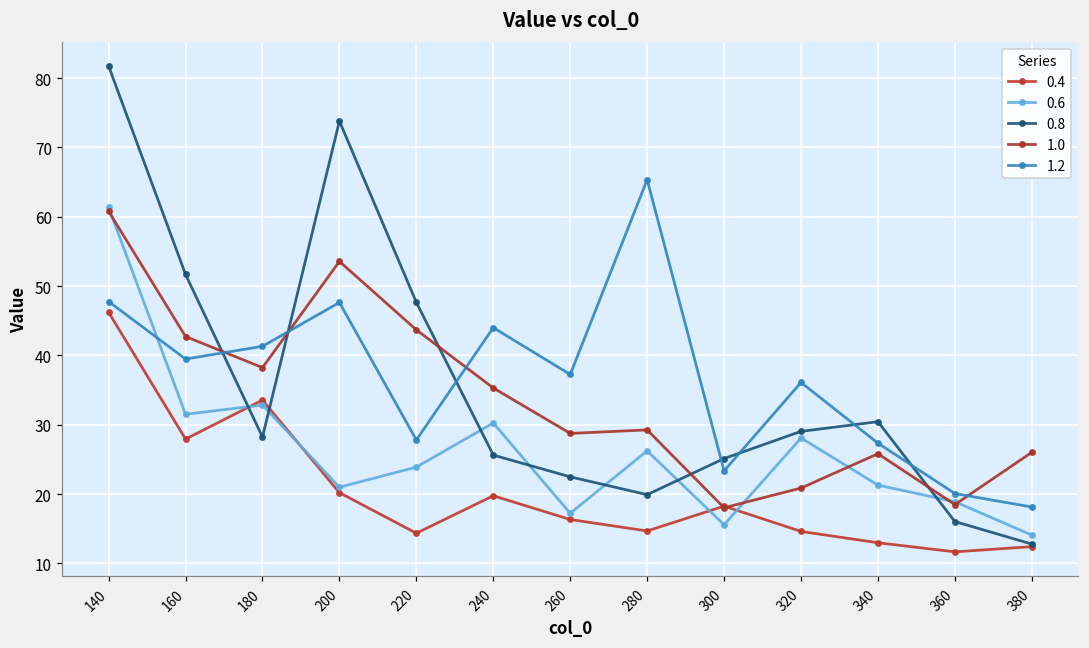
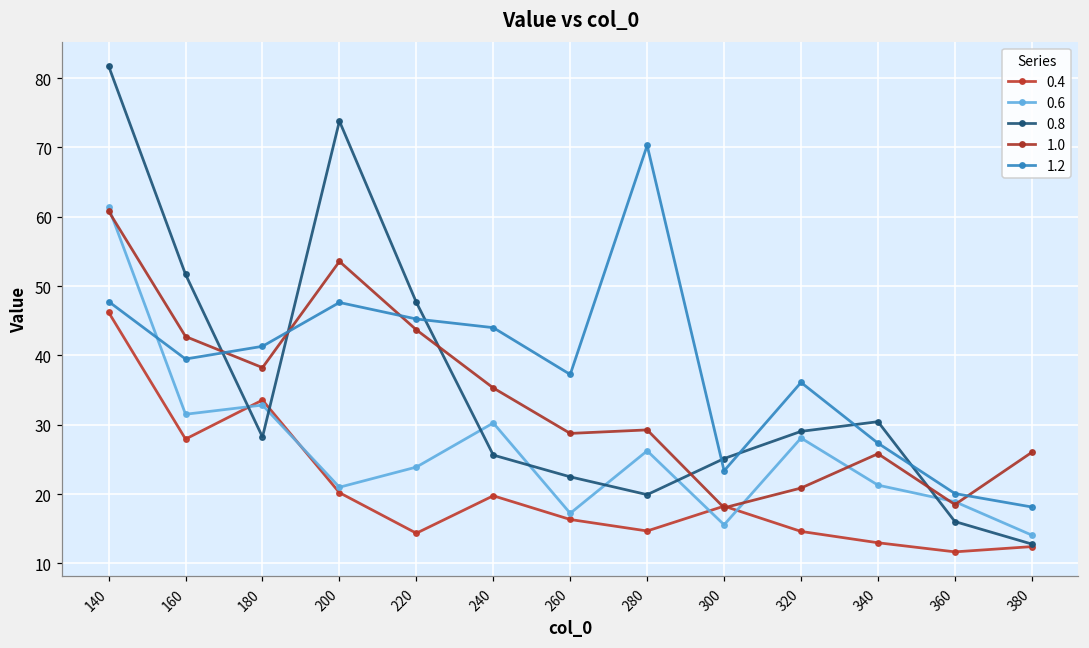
  {
    "0.6": {
      "140": 61,
      "160": 32,
      "180": 33,
      "200": 21,
      "220": 24,
      "240": 30,
      "260": 17,
      "280": 26,
      "300": 16,
      "320": 28,
      "340": 21,
      "360": 19,
      "380": 14
    },
    "0.8": {
      "140": 82,
      "160": 52,
      "180": 28,
      "200": 74,
      "220": 48,
      "240": 26,
      "260": 22,
      "280": 20,
      "300": 25,
      "320": 29,
      "340": 30,
      "360": 16
    },
    "1.2": {
      "140": 48,
      "160": 39,
      "180": 41,
      "200": 48,
-     "220": 28,
+     "220": 45,
      "240": 44,
      "260": 37,
-     "280": 65,
+     "280": 70,
      "300": 23,
      "320": 36,
      "340": 27,
      "360": 20,
      "380": 18
    }
  }
